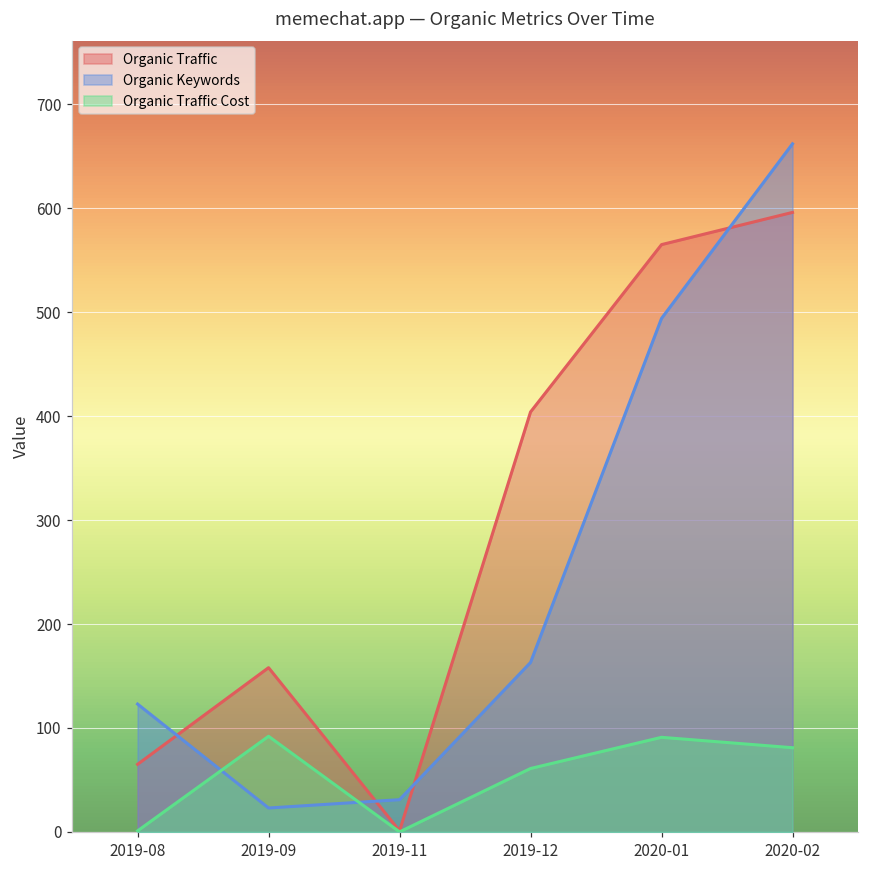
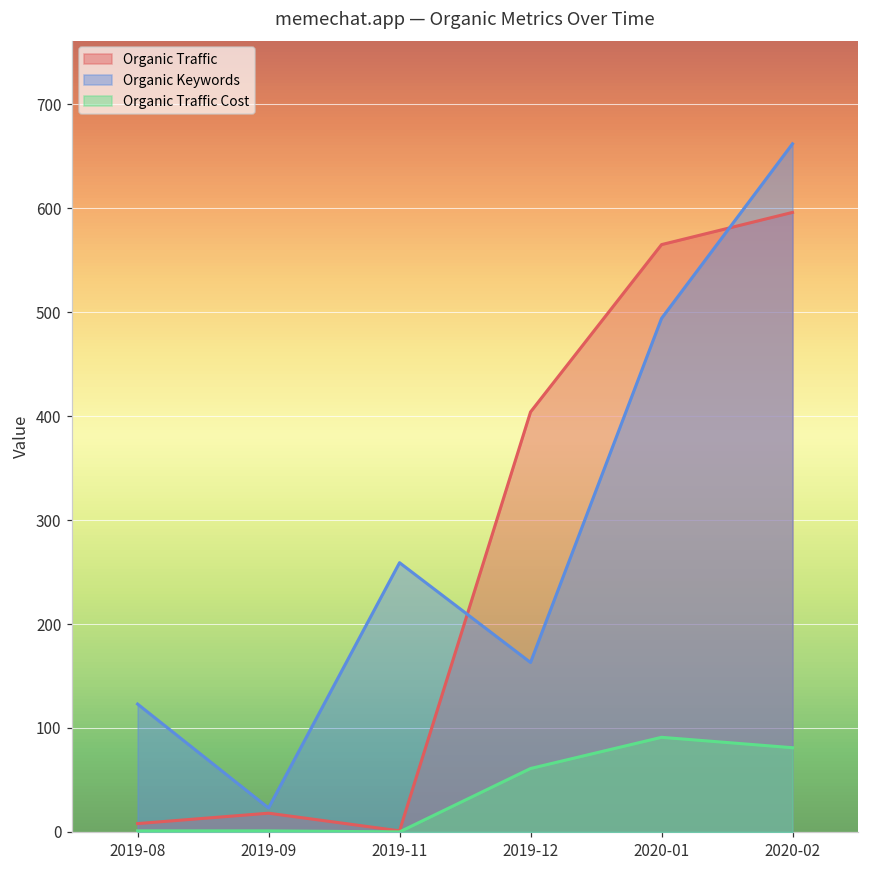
  {
    "Organic Traffic": {
-     "2019-08": 70,
-     "2019-09": 160,
+     "2019-08": 10,
+     "2019-09": 20,
      "2019-12": 400,
      "2020-01": 570,
      "2020-02": 600
    },
    "Organic Keywords": {
      "2019-08": 120,
      "2019-09": 20,
-     "2019-11": 30,
+     "2019-11": 260,
      "2019-12": 160,
      "2020-01": 490,
      "2020-02": 660
    },
    "Organic Traffic Cost": {
      "2019-08": 0,
-     "2019-09": 90,
+     "2019-09": 0,
      "2019-12": 60,
      "2020-01": 90,
      "2020-02": 80
    }
  }
